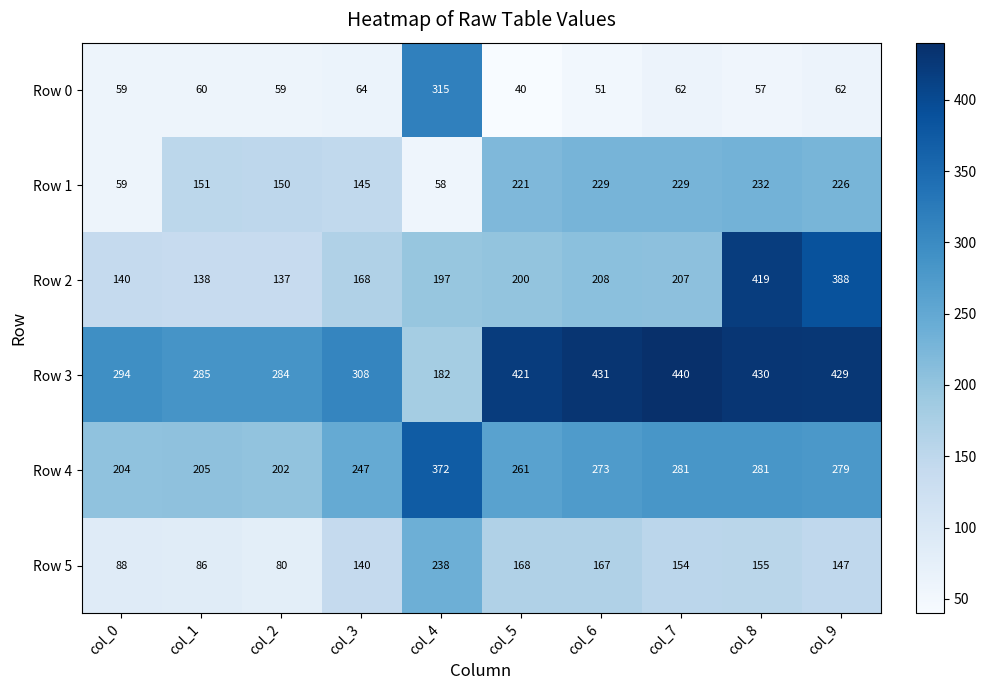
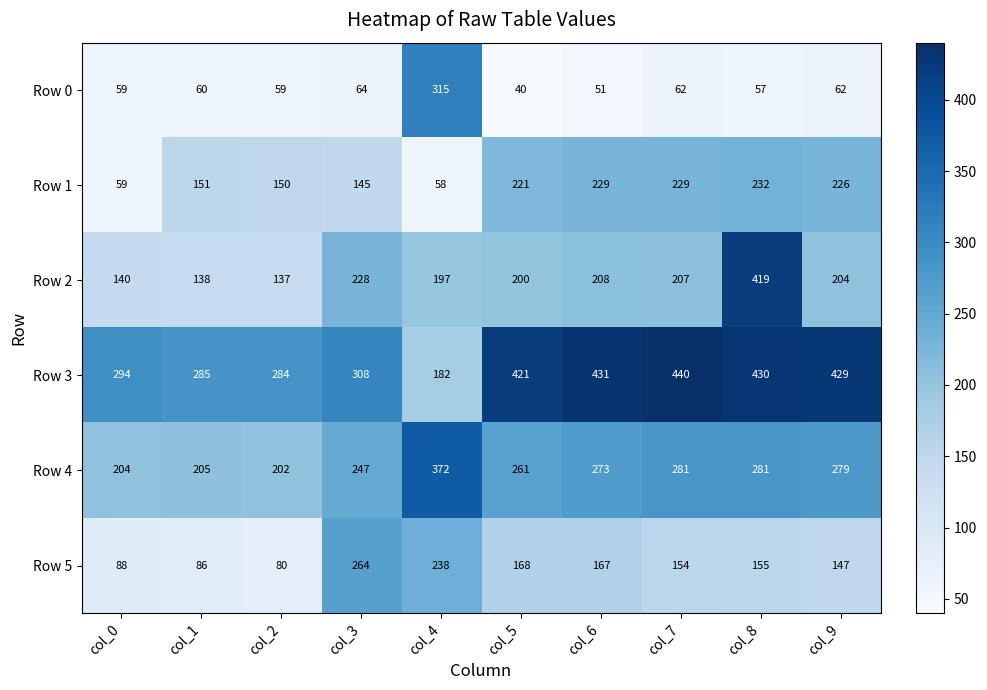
  {
    "Row 0": {
      "col_0": 59,
      "col_1": 60,
      "col_2": 59,
      "col_3": 64,
      "col_4": 315,
      "col_5": 40,
      "col_6": 51,
      "col_7": 62,
      "col_8": 57,
      "col_9": 62
    },
    "Row 1": {
      "col_0": 59,
      "col_1": 151,
      "col_2": 150,
      "col_3": 145,
      "col_4": 58,
      "col_5": 221,
      "col_6": 229,
      "col_7": 229,
      "col_8": 232,
      "col_9": 226
    },
    "Row 2": {
      "col_0": 140,
      "col_1": 138,
      "col_2": 137,
-     "col_3": 168,
+     "col_3": 228,
      "col_4": 197,
      "col_5": 200,
      "col_6": 208,
      "col_7": 207,
      "col_8": 419,
-     "col_9": 388
+     "col_9": 204
    },
    "Row 3": {
      "col_0": 294,
      "col_1": 285,
      "col_2": 284,
      "col_3": 308,
      "col_4": 182,
      "col_5": 421,
      "col_6": 431,
      "col_7": 440,
      "col_8": 430,
      "col_9": 429
    },
    "Row 4": {
      "col_0": 204,
      "col_1": 205,
      "col_2": 202,
      "col_3": 247,
      "col_4": 372,
      "col_5": 261,
      "col_6": 273,
      "col_7": 281,
      "col_8": 281,
      "col_9": 279
    },
    "Row 5": {
      "col_0": 88,
      "col_1": 86,
      "col_2": 80,
-     "col_3": 140,
+     "col_3": 264,
      "col_4": 238,
      "col_5": 168,
      "col_6": 167,
      "col_7": 154,
      "col_8": 155,
      "col_9": 147
    }
  }
